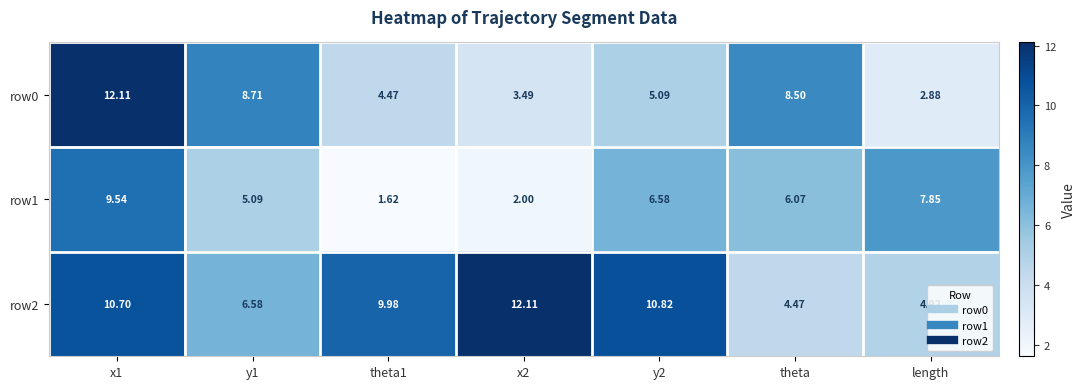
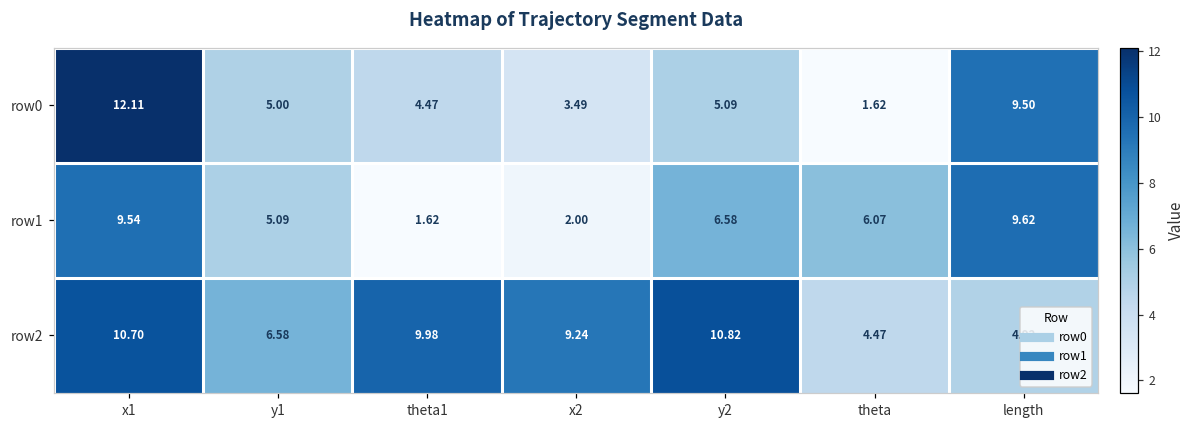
  {
    "row0": {
      "x1": 12.11,
-     "y1": 8.71,
+     "y1": 5.00,
      "theta1": 4.47,
      "x2": 3.49,
      "y2": 5.09,
-     "theta": 8.50,
-     "length": 2.88
+     "theta": 1.62,
+     "length": 9.50
    },
    "row1": {
      "x1": 9.54,
      "y1": 5.09,
      "theta1": 1.62,
      "x2": 2.00,
      "y2": 6.58,
      "theta": 6.07,
-     "length": 7.85
+     "length": 9.62
    },
    "row2": {
      "x1": 10.70,
      "y1": 6.58,
      "theta1": 9.98,
-     "x2": 12.11,
+     "x2": 9.24,
      "y2": 10.82,
      "theta": 4.47
    }
  }
